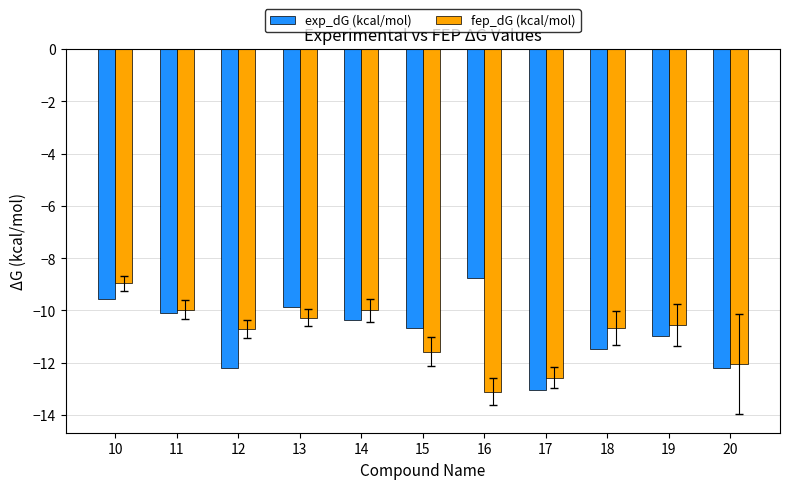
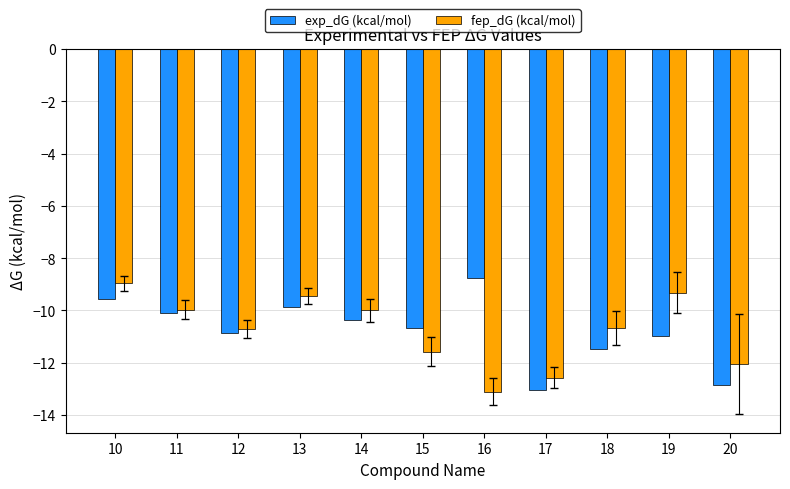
  {
    "exp_dG (kcal/mol)": {
      "10": -9.6,
      "11": -10.1,
-     "12": -12.2,
+     "12": -10.9,
      "13": -9.9,
      "14": -10.4,
      "15": -10.7,
      "16": -8.7,
      "17": -13.1,
      "18": -11.5,
      "19": -11.0,
-     "20": -12.2
+     "20": -12.9
    },
    "fep_dG (kcal/mol)": {
      "10": -9.0,
      "11": -10.0,
      "12": -10.7,
-     "13": -10.3,
+     "13": -9.4,
      "14": -10.0,
      "15": -11.6,
      "16": -13.1,
      "17": -12.6,
      "18": -10.7,
-     "19": -10.6,
+     "19": -9.3,
      "20": -12.1
    }
  }
